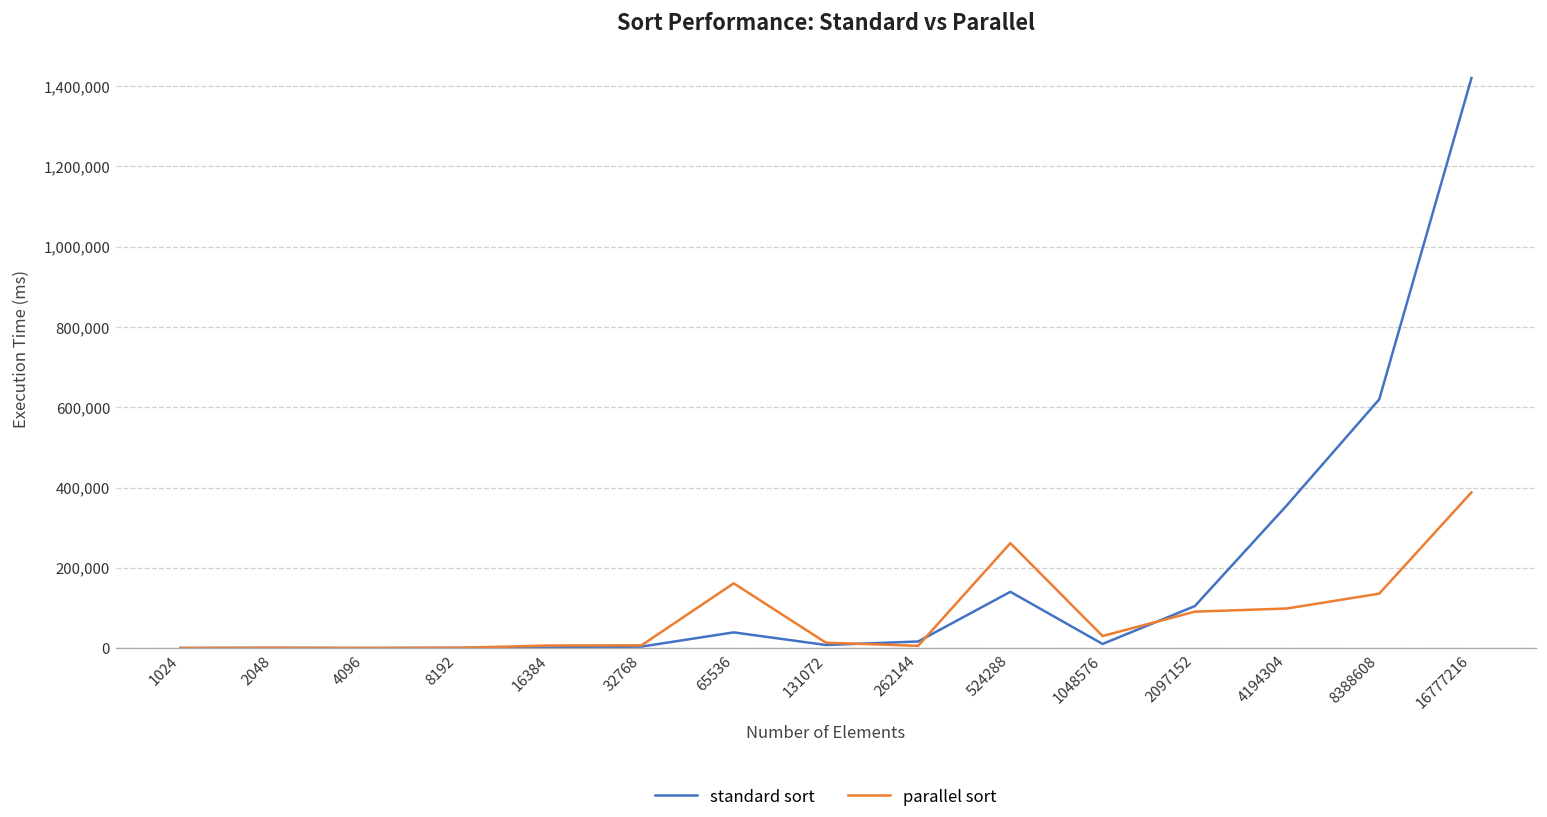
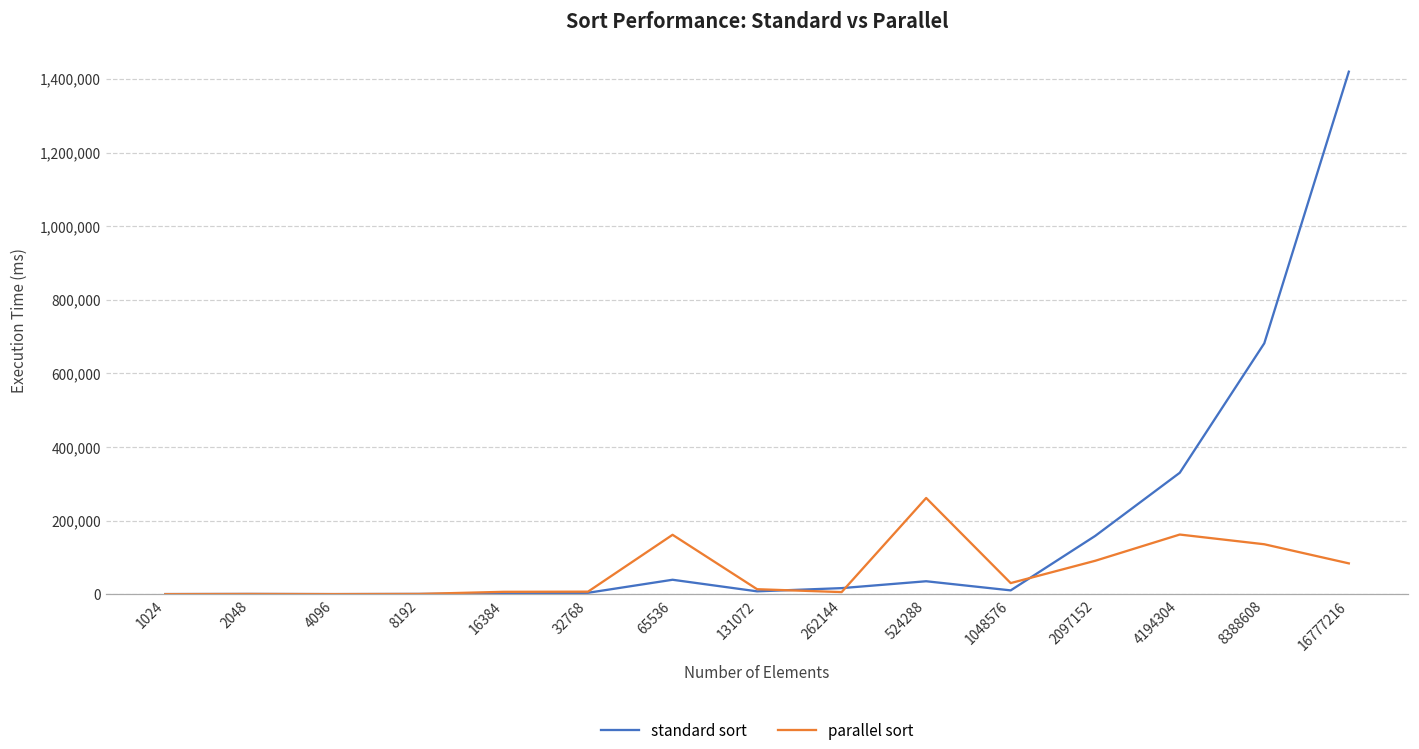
  {
    "standard sort": {
      "65536": "40,000",
      "262144": "20,000",
-     "524288": "140,000",
+     "524288": "40,000",
      "1048576": "10,000",
-     "2097152": "100,000",
-     "4194304": "360,000",
-     "8388608": "620,000",
+     "2097152": "160,000",
+     "4194304": "330,000",
+     "8388608": "680,000",
      "16777216": "1,420,000"
    },
    "parallel sort": {
      "65536": "160,000",
      "262144": "10,000",
      "524288": "260,000",
      "1048576": "30,000",
      "2097152": "90,000",
-     "4194304": "100,000",
+     "4194304": "160,000",
      "8388608": "140,000",
-     "16777216": "390,000"
+     "16777216": "80,000"
    }
  }
